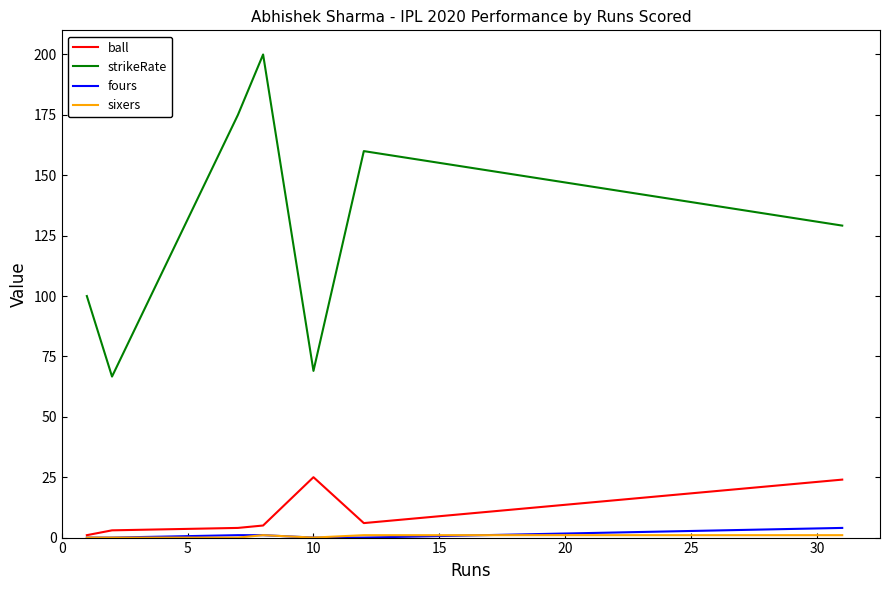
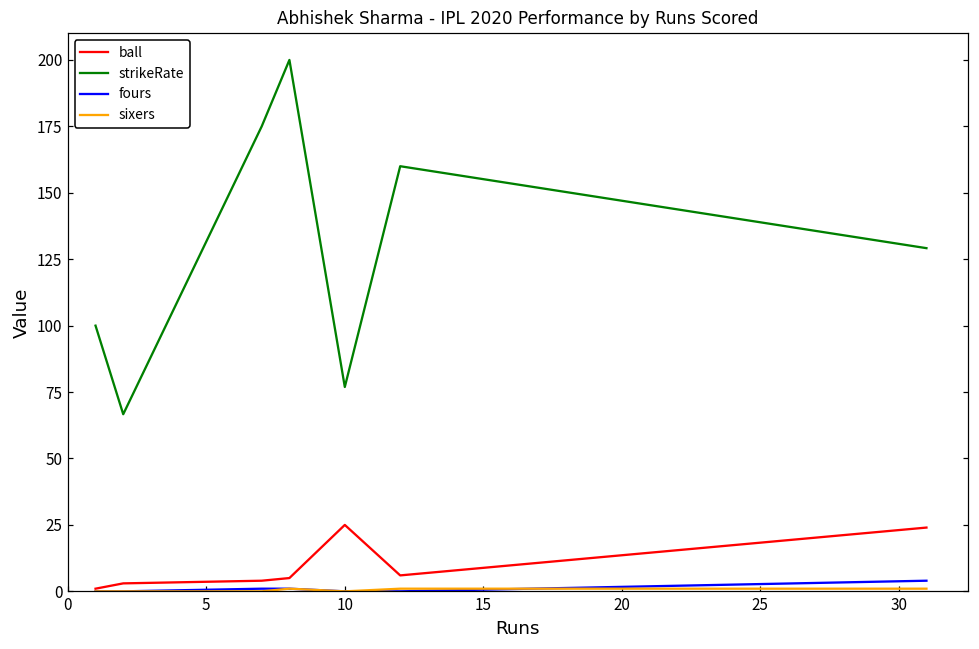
  {
    "ball": {
      "10": 25
    },
    "strikeRate": {
-     "10": 69
+     "10": 77
    }
  }
